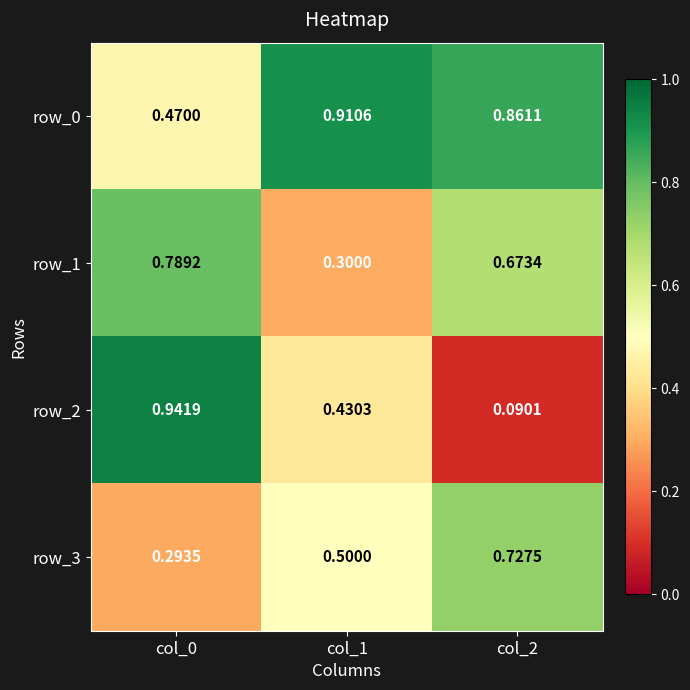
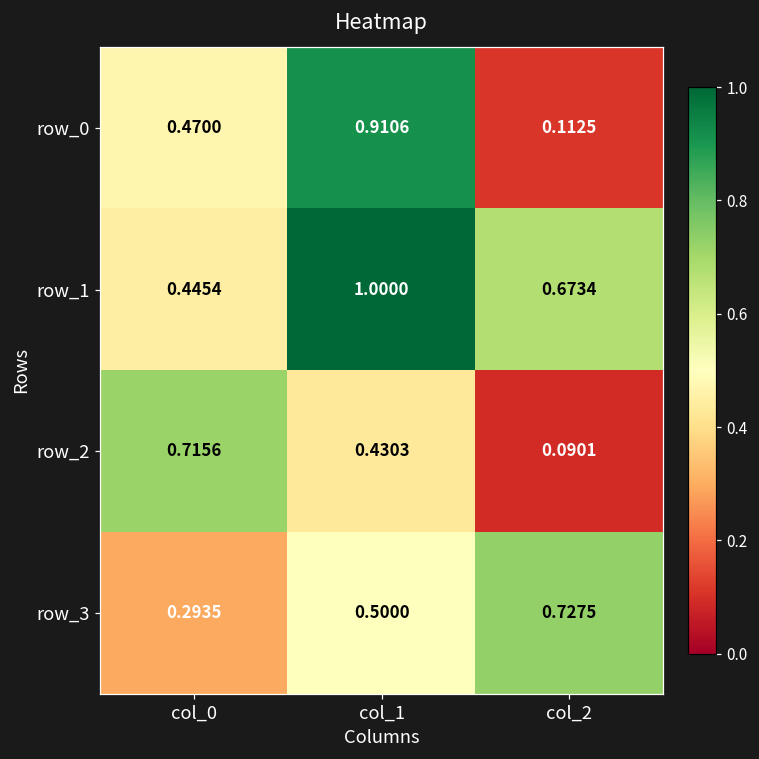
  {
    "row_0": {
      "col_0": 0.4700,
      "col_1": 0.9106,
-     "col_2": 0.8611
+     "col_2": 0.1125
    },
    "row_1": {
-     "col_0": 0.7892,
-     "col_1": 0.3000,
+     "col_0": 0.4454,
+     "col_1": 1.0000,
      "col_2": 0.6734
    },
    "row_2": {
-     "col_0": 0.9419,
+     "col_0": 0.7156,
      "col_1": 0.4303,
      "col_2": 0.0901
    },
    "row_3": {
      "col_0": 0.2935,
      "col_1": 0.5000,
      "col_2": 0.7275
    }
  }
